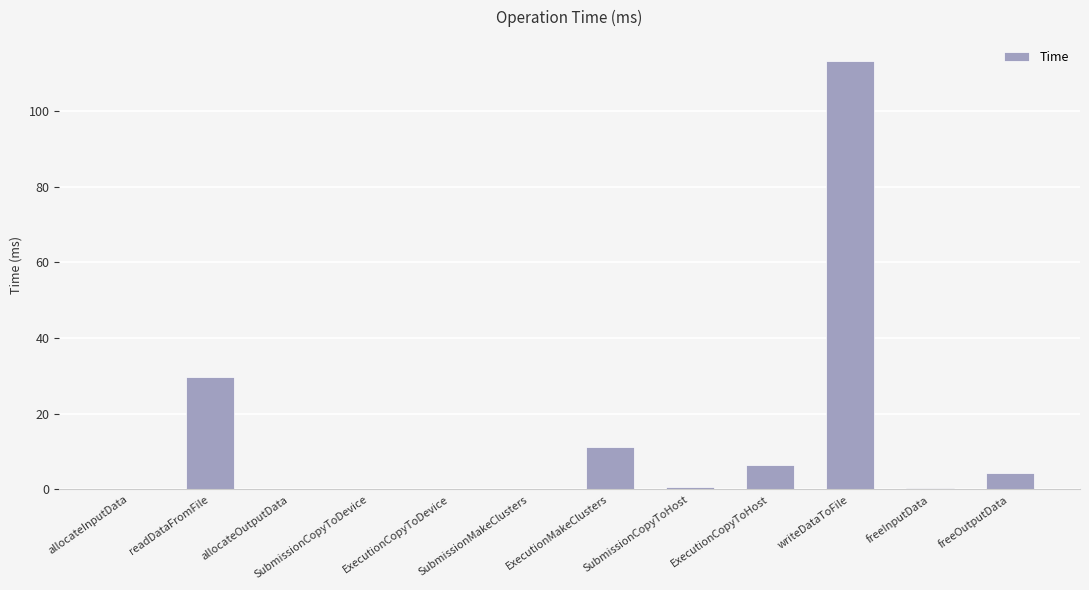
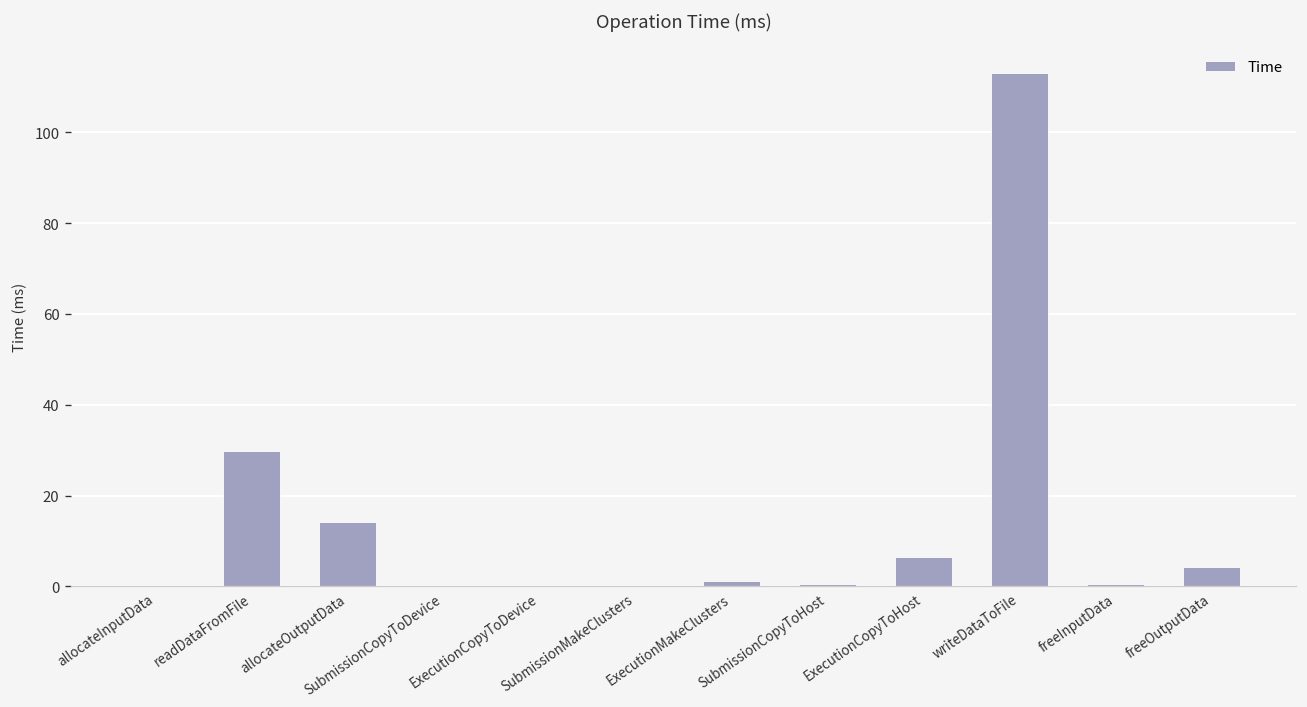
  {
    "readDataFromFile": 30,
-   "allocateOutputData": 0,
-   "ExecutionMakeClusters": 11,
+   "allocateOutputData": 14,
+   "ExecutionMakeClusters": 1,
    "ExecutionCopyToHost": 6,
    "writeDataToFile": 113,
    "freeOutputData": 4
  }
